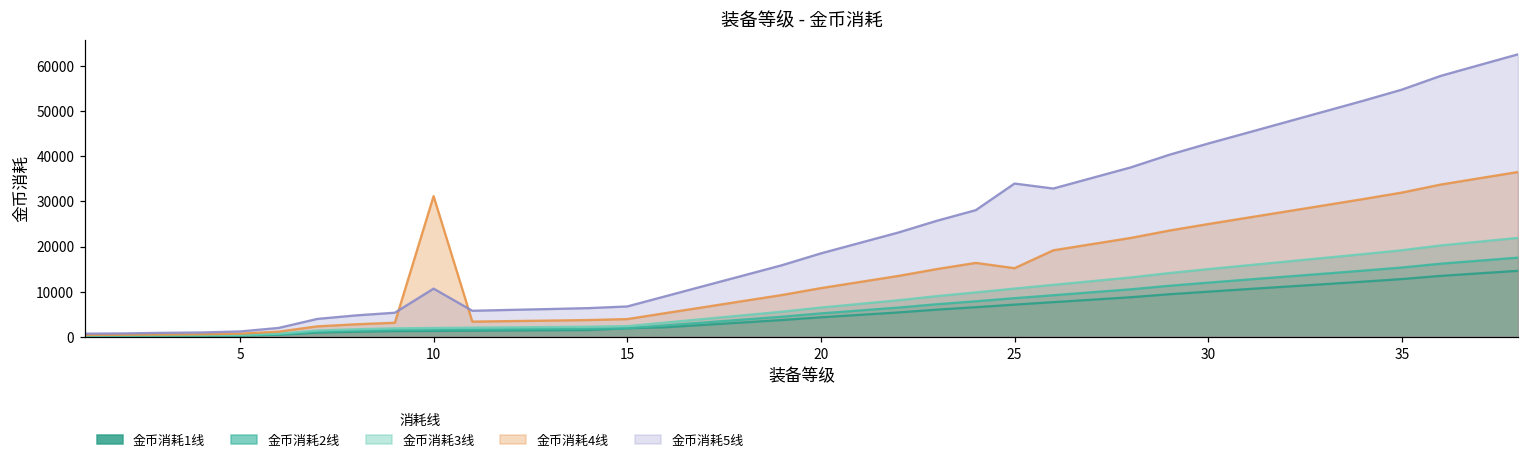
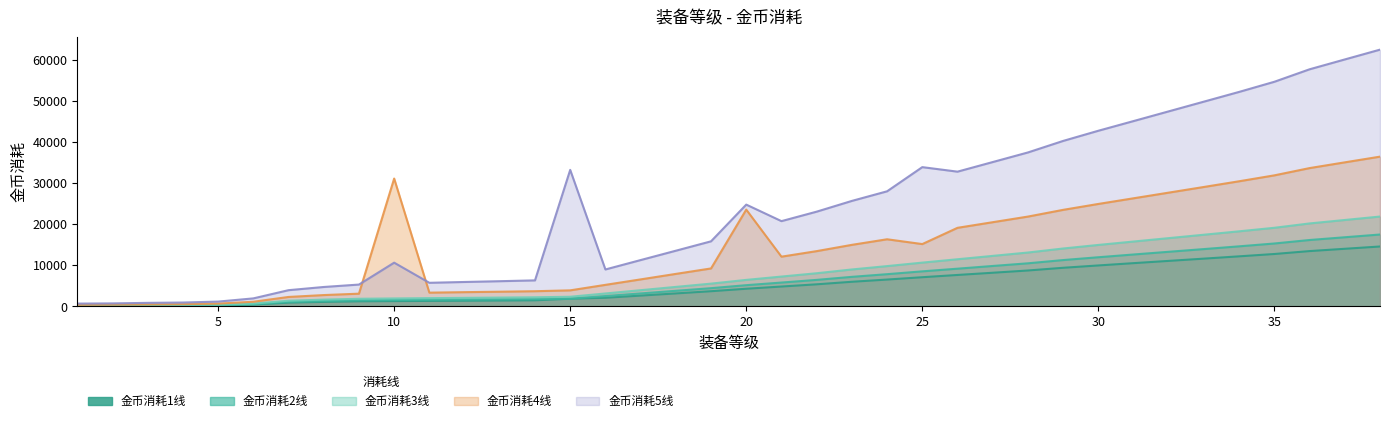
  {
    "金币消耗4线": {
      "10": 31000,
      "15": 4000,
-     "20": 11000,
+     "20": 24000,
      "25": 15000,
      "30": 25000,
      "35": 32000
    },
    "金币消耗5线": {
      "10": 11000,
-     "15": 7000,
-     "20": 18000,
+     "15": 33000,
+     "20": 25000,
      "25": 34000,
      "30": 43000,
      "35": 55000
    }
  }
